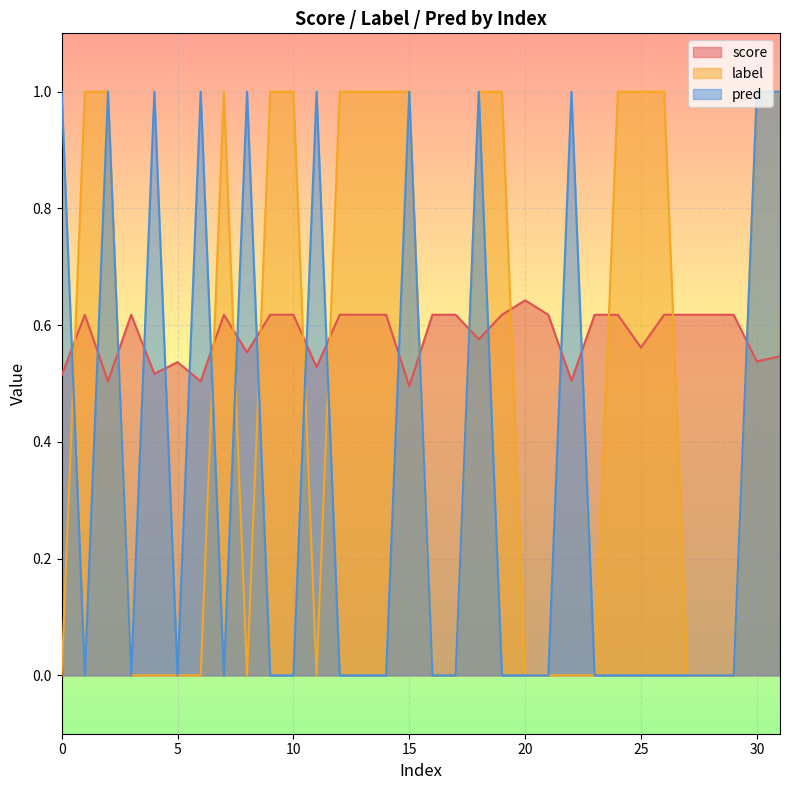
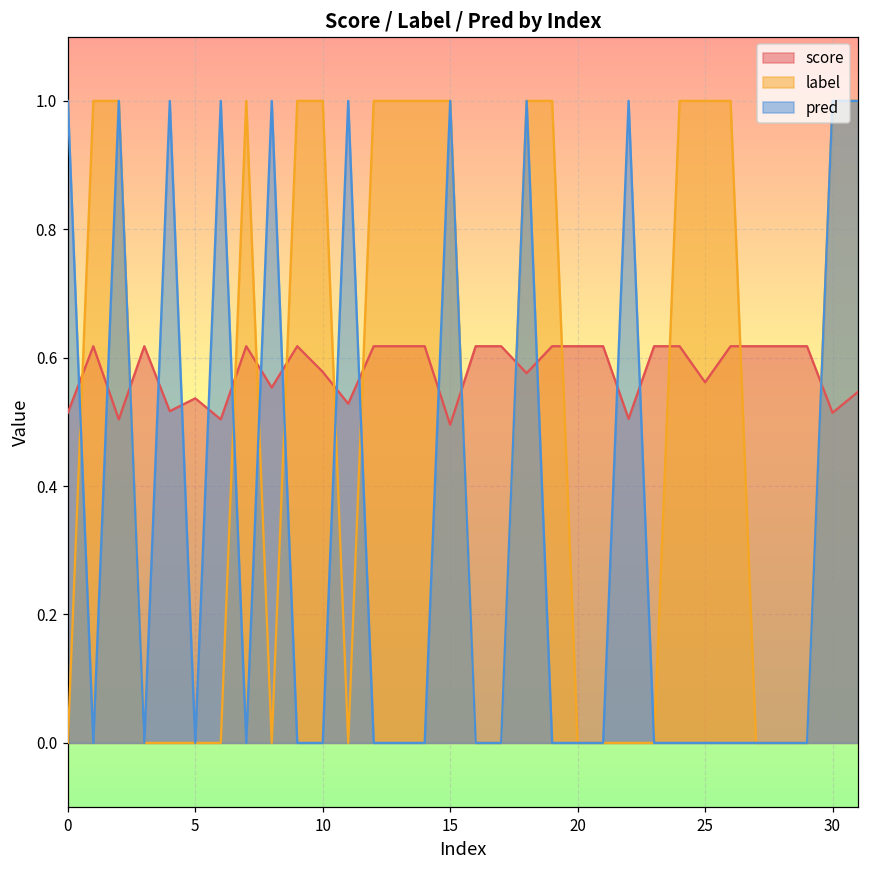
  {
    "score": {
      "0": 0.51,
      "5": 0.54,
-     "10": 0.62,
+     "10": 0.58,
      "15": 0.50,
-     "20": 0.64,
+     "20": 0.62,
      "25": 0.56,
-     "30": 0.54
+     "30": 0.51
    },
    "label": {
      "0": 0.00,
      "10": 1.00,
      "25": 1.00
    },
    "pred": {
      "0": 1.00,
      "10": 0.00,
      "25": 0.00
    }
  }
